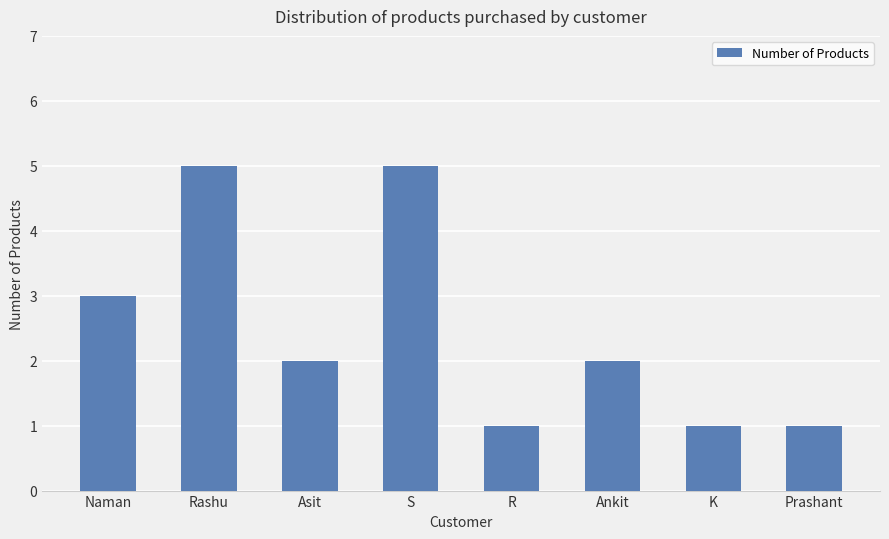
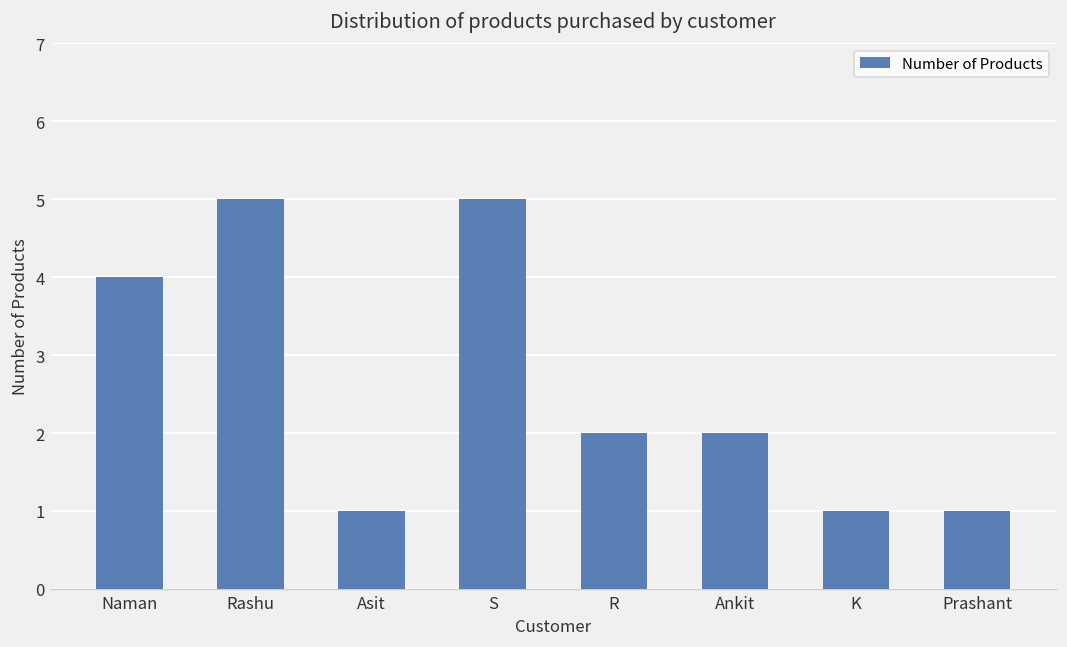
  {
-   "Naman": 3,
+   "Naman": 4,
    "Rashu": 5,
-   "Asit": 2,
+   "Asit": 1,
    "S": 5,
-   "R": 1,
+   "R": 2,
    "Ankit": 2,
    "K": 1,
    "Prashant": 1
  }
